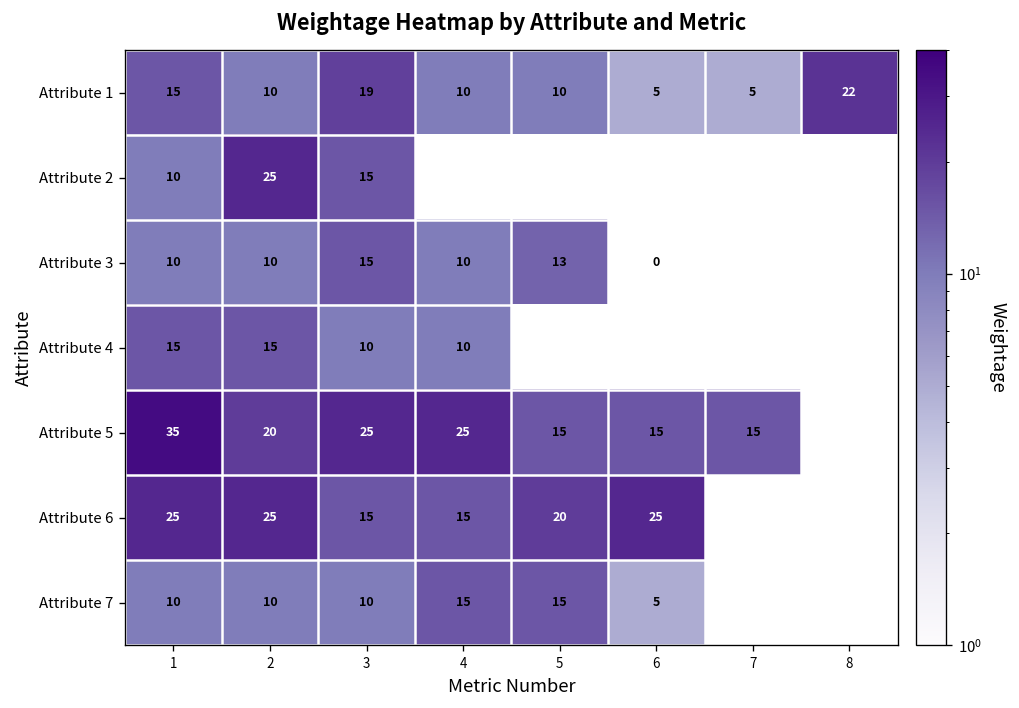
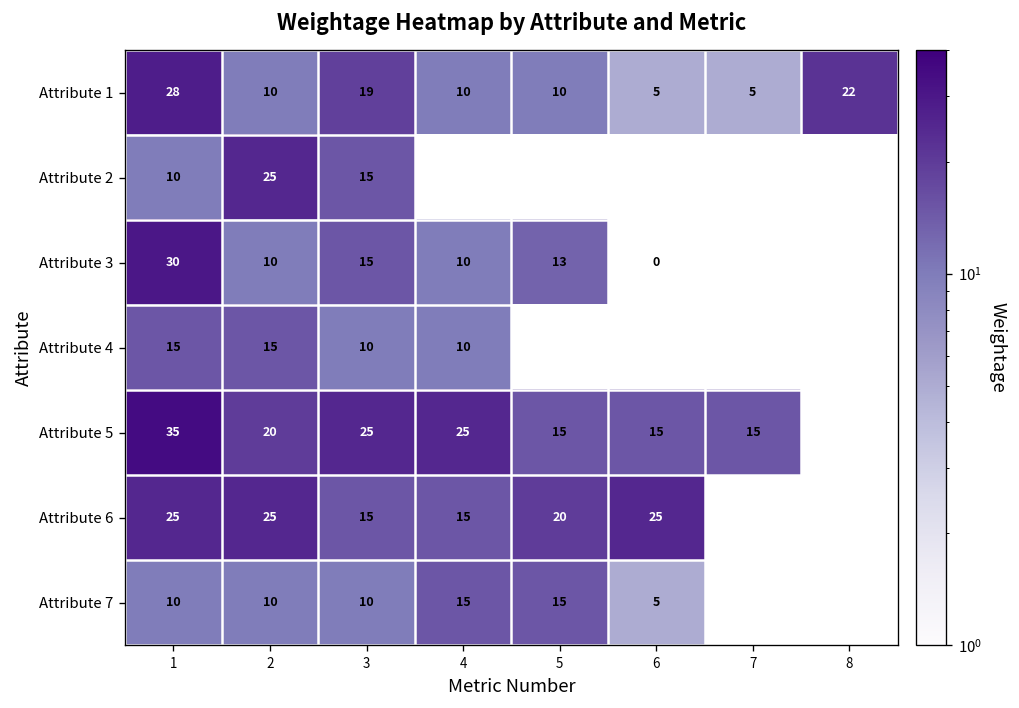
  {
    "Attribute 1": {
-     "1": 15,
+     "1": 28,
      "2": 10,
      "3": 19,
      "4": 10,
      "5": 10,
      "6": 5,
      "7": 5,
      "8": 22
    },
    "Attribute 2": {
      "1": 10,
      "2": 25,
      "3": 15
    },
    "Attribute 3": {
-     "1": 10,
+     "1": 30,
      "2": 10,
      "3": 15,
      "4": 10,
      "5": 13,
      "6": 0
    },
    "Attribute 4": {
      "1": 15,
      "2": 15,
      "3": 10,
      "4": 10
    },
    "Attribute 5": {
      "1": 35,
      "2": 20,
      "3": 25,
      "4": 25,
      "5": 15,
      "6": 15,
      "7": 15
    },
    "Attribute 6": {
      "1": 25,
      "2": 25,
      "3": 15,
      "4": 15,
      "5": 20,
      "6": 25
    },
    "Attribute 7": {
      "1": 10,
      "2": 10,
      "3": 10,
      "4": 15,
      "5": 15,
      "6": 5
    }
  }
